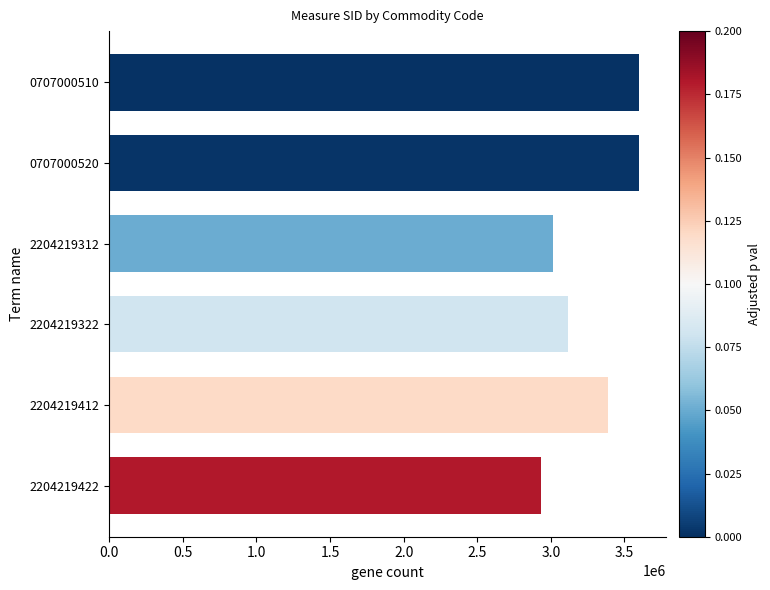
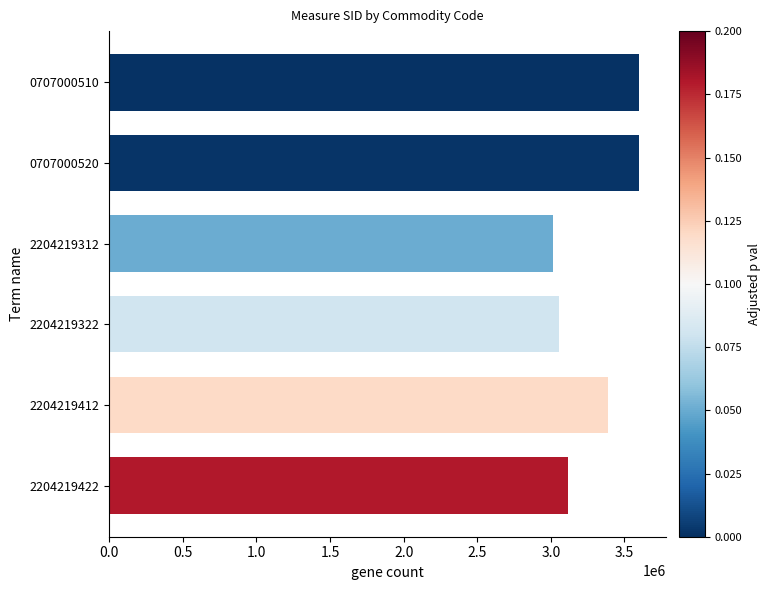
  {
    "0707000510": 3600000,
    "0707000520": 3600000,
    "2204219312": 3010000,
-   "2204219322": 3120000,
+   "2204219322": 3060000,
    "2204219412": 3390000,
-   "2204219422": 2930000
+   "2204219422": 3120000
  }
